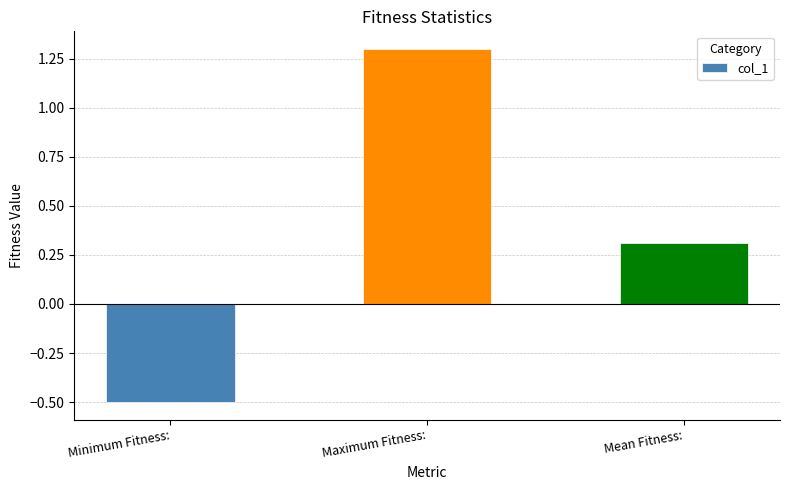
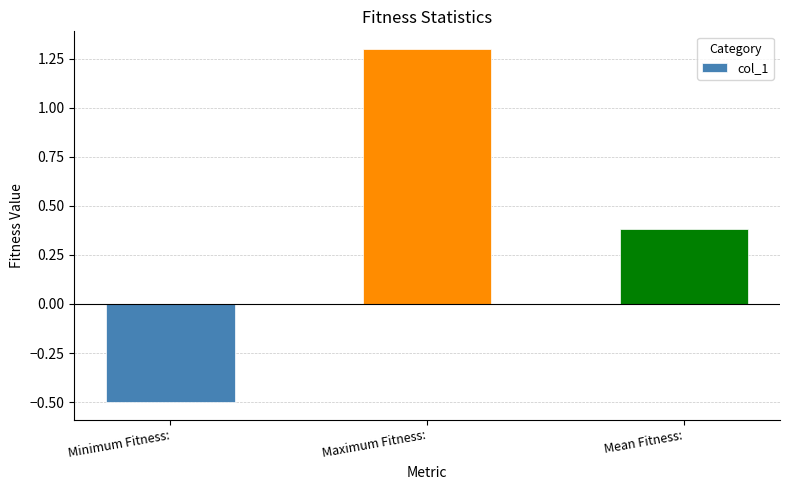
  {
    "Minimum Fitness:": -0.50,
    "Maximum Fitness:": 1.30,
-   "Mean Fitness:": 0.31
+   "Mean Fitness:": 0.38
  }
